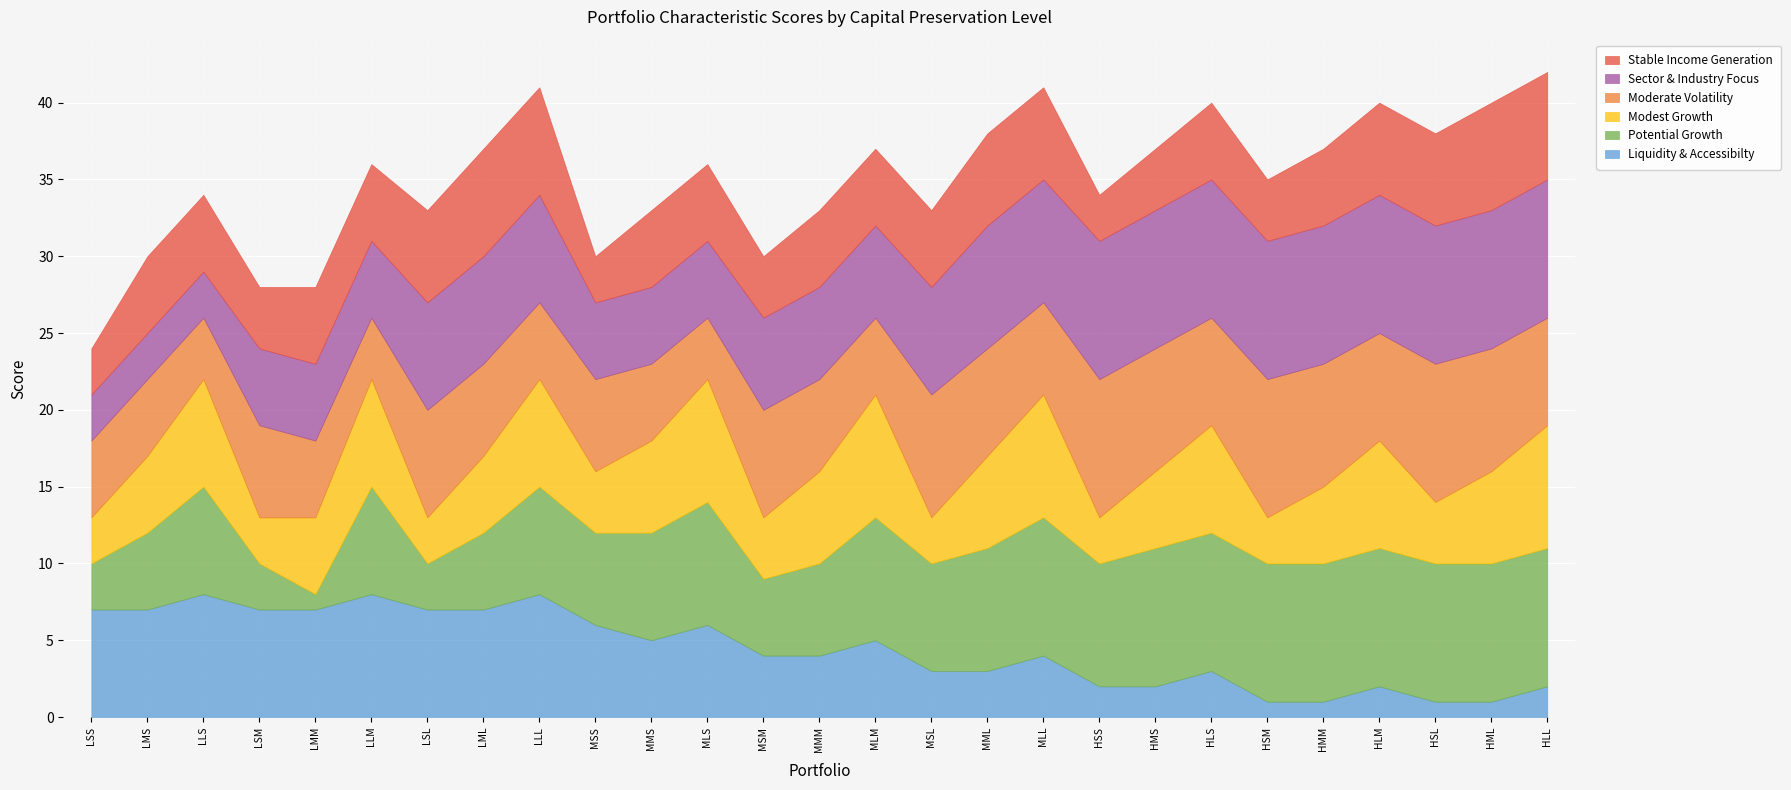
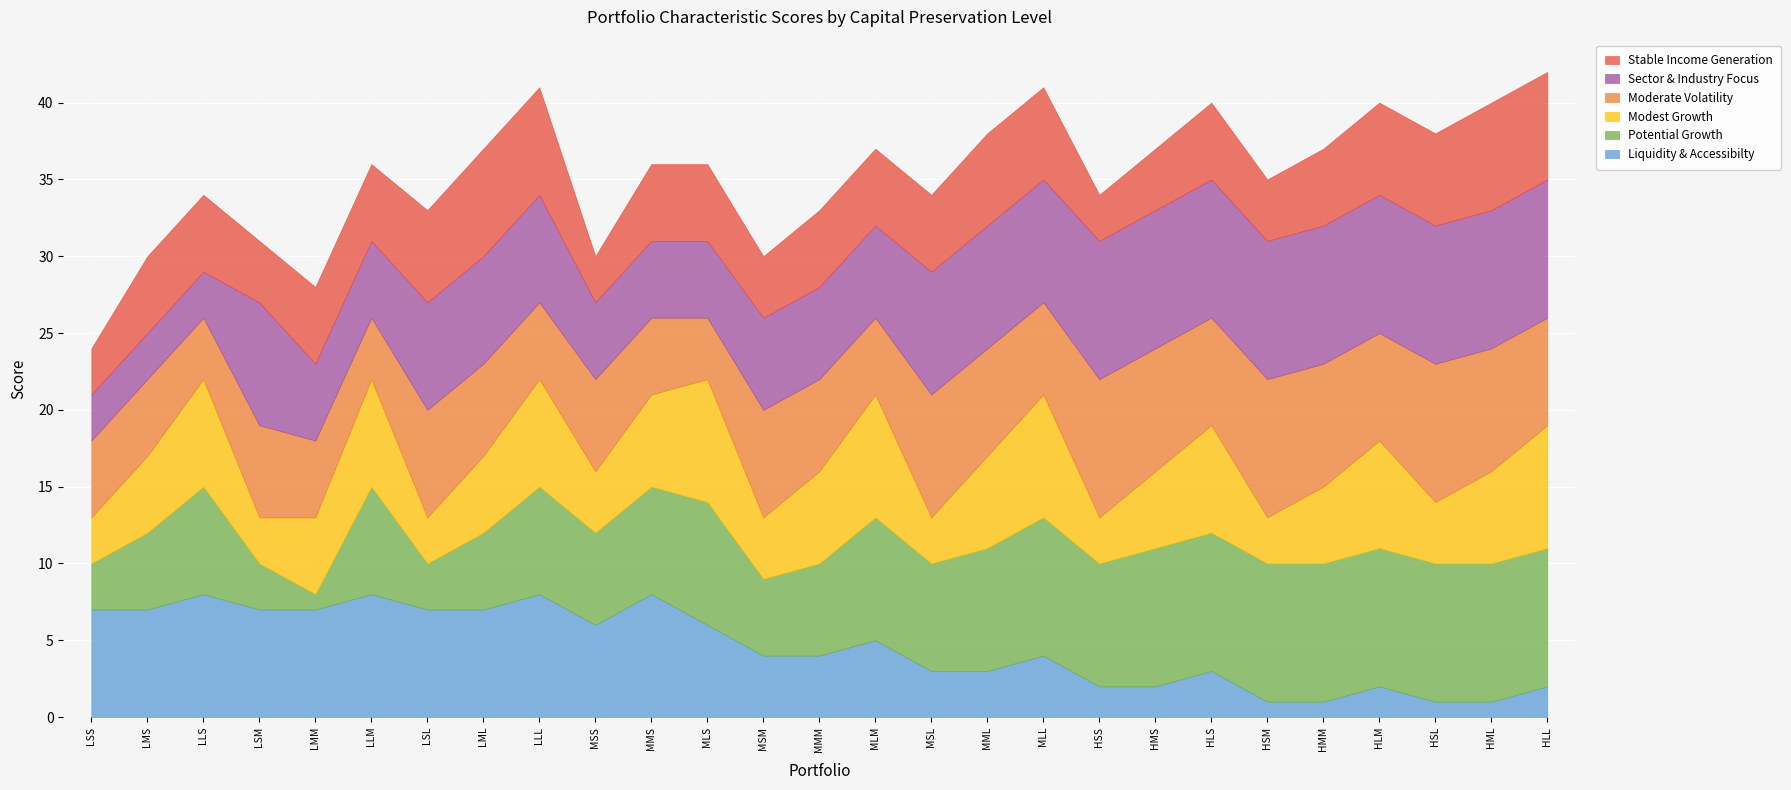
  {
    "Liquidity & Accessibilty": {
      "LSS": 7,
      "LMS": 7,
      "LLS": 8,
      "LSM": 7,
      "LMM": 7,
      "LLM": 8,
      "LSL": 7,
      "LML": 7,
      "LLL": 8,
      "MSS": 6,
-     "MMS": 5,
+     "MMS": 8,
      "MLS": 6,
      "MSM": 4,
      "MMM": 4,
      "MLM": 5,
      "MSL": 3,
      "MML": 3,
      "MLL": 4,
      "HSS": 2,
      "HMS": 2,
      "HLS": 3,
      "HSM": 1,
      "HMM": 1,
      "HLM": 2,
      "HSL": 1,
      "HML": 1,
      "HLL": 2
    },
    "Potential Growth": {
      "LSS": 3,
      "LMS": 5,
      "LLS": 7,
      "LSM": 3,
      "LMM": 1,
      "LLM": 7,
      "LSL": 3,
      "LML": 5,
      "LLL": 7,
      "MSS": 6,
      "MMS": 7,
      "MLS": 8,
      "MSM": 5,
      "MMM": 6,
      "MLM": 8,
      "MSL": 7,
      "MML": 8,
      "MLL": 9,
      "HSS": 8,
      "HMS": 9,
      "HLS": 9,
      "HSM": 9,
      "HMM": 9,
      "HLM": 9,
      "HSL": 9,
      "HML": 9,
      "HLL": 9
    },
    "Modest Growth": {
      "LSS": 3,
      "LMS": 5,
      "LLS": 7,
      "LSM": 3,
      "LMM": 5,
      "LLM": 7,
      "LSL": 3,
      "LML": 5,
      "LLL": 7,
      "MSS": 4,
      "MMS": 6,
      "MLS": 8,
      "MSM": 4,
      "MMM": 6,
      "MLM": 8,
      "MSL": 3,
      "MML": 6,
      "MLL": 8,
      "HSS": 3,
      "HMS": 5,
      "HLS": 7,
      "HSM": 3,
      "HMM": 5,
      "HLM": 7,
      "HSL": 4,
      "HML": 6,
      "HLL": 8
    },
    "Sector & Industry Focus": {
      "LSS": 3,
      "LMS": 3,
      "LLS": 3,
-     "LSM": 5,
+     "LSM": 8,
      "LMM": 5,
      "LLM": 5,
      "LSL": 7,
      "LML": 7,
      "LLL": 7,
      "MSS": 5,
      "MMS": 5,
      "MLS": 5,
      "MSM": 6,
      "MMM": 6,
      "MLM": 6,
-     "MSL": 7,
+     "MSL": 8,
      "MML": 8,
      "MLL": 8,
      "HSS": 9,
      "HMS": 9,
      "HLS": 9,
      "HSM": 9,
      "HMM": 9,
      "HLM": 9,
      "HSL": 9,
      "HML": 9,
      "HLL": 9
    }
  }
